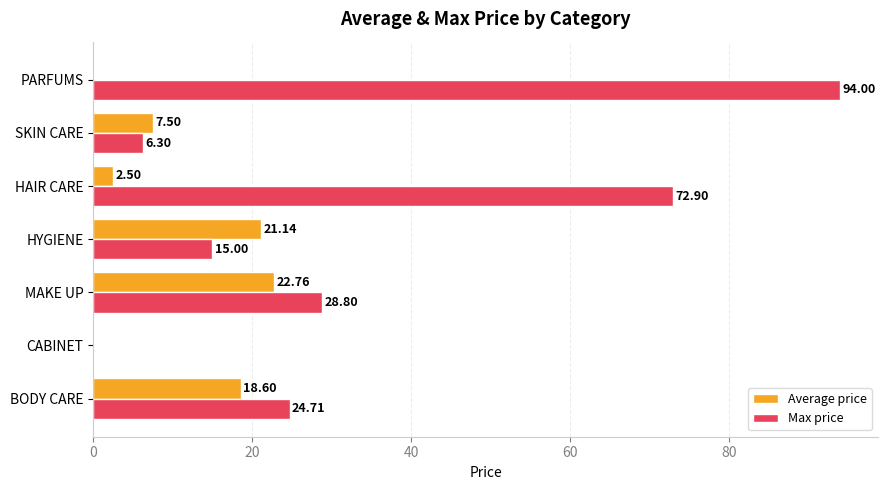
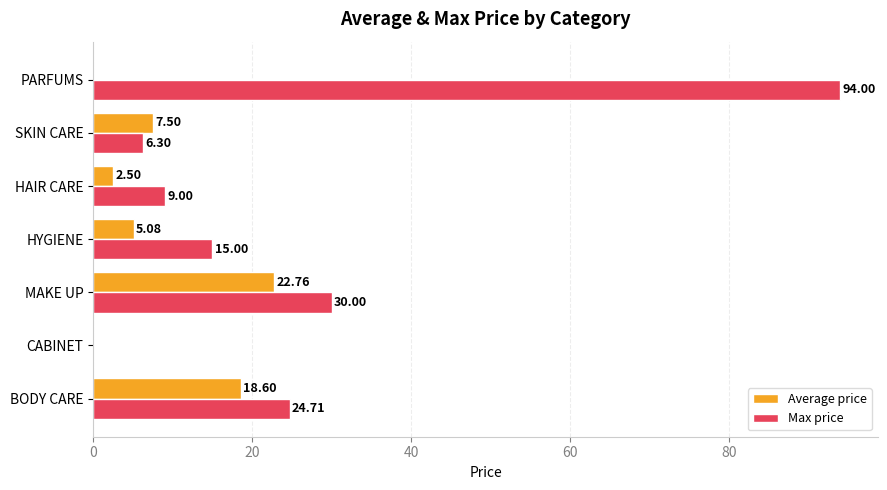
  {
    "Average price": {
      "SKIN CARE": 7.50,
      "HAIR CARE": 2.50,
-     "HYGIENE": 21.14,
+     "HYGIENE": 5.08,
      "MAKE UP": 22.76,
      "BODY CARE": 18.60
    },
    "Max price": {
      "PARFUMS": 94.00,
      "SKIN CARE": 6.30,
-     "HAIR CARE": 72.90,
+     "HAIR CARE": 9.00,
      "HYGIENE": 15.00,
-     "MAKE UP": 28.80,
+     "MAKE UP": 30.00,
      "BODY CARE": 24.71
    }
  }
